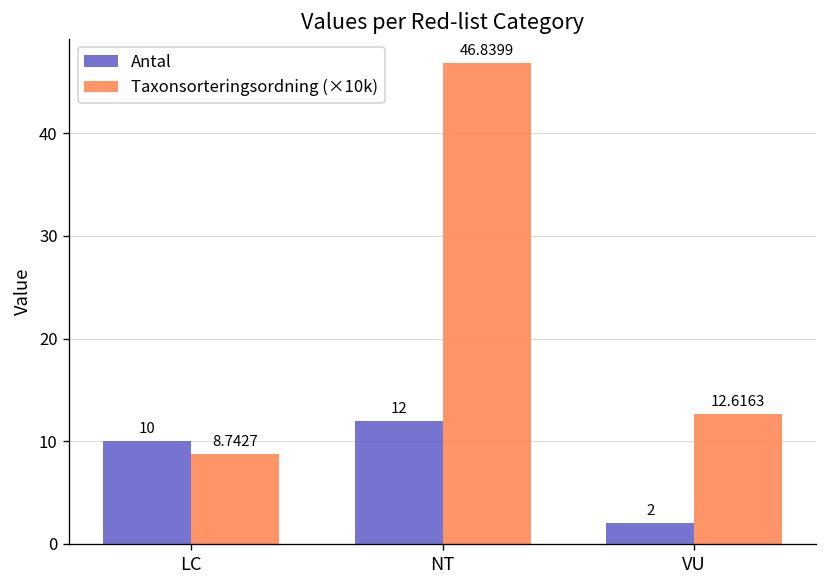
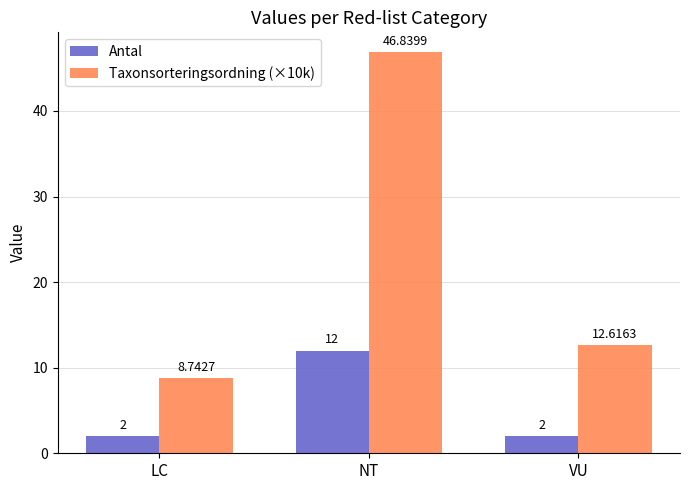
  {
    "Antal": {
-     "LC": 10,
+     "LC": 2,
      "NT": 12,
      "VU": 2
    },
    "Taxonsorteringsordning (×10k)": {
      "LC": 8.7427,
      "NT": 46.8399,
      "VU": 12.6163
    }
  }
